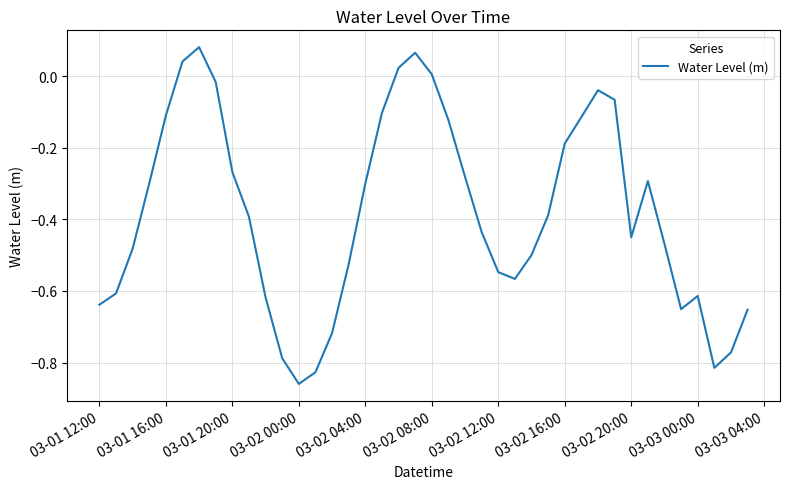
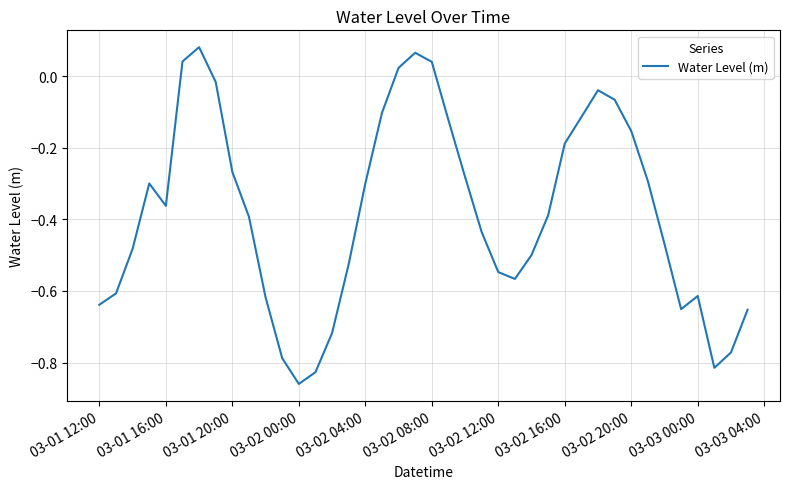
  {
    "03-01 12:00": -0.64,
-   "03-01 16:00": -0.11,
+   "03-01 16:00": -0.36,
    "03-01 20:00": -0.27,
    "03-02 00:00": -0.86,
    "03-02 04:00": -0.30,
-   "03-02 08:00": 0.01,
+   "03-02 08:00": 0.04,
    "03-02 12:00": -0.55,
    "03-02 16:00": -0.19,
-   "03-02 20:00": -0.45,
+   "03-02 20:00": -0.15,
    "03-03 00:00": -0.61
  }
